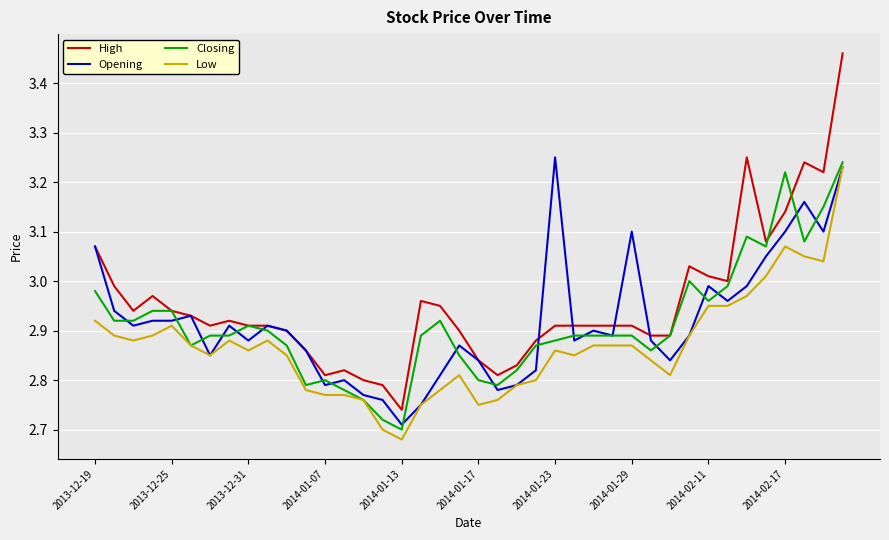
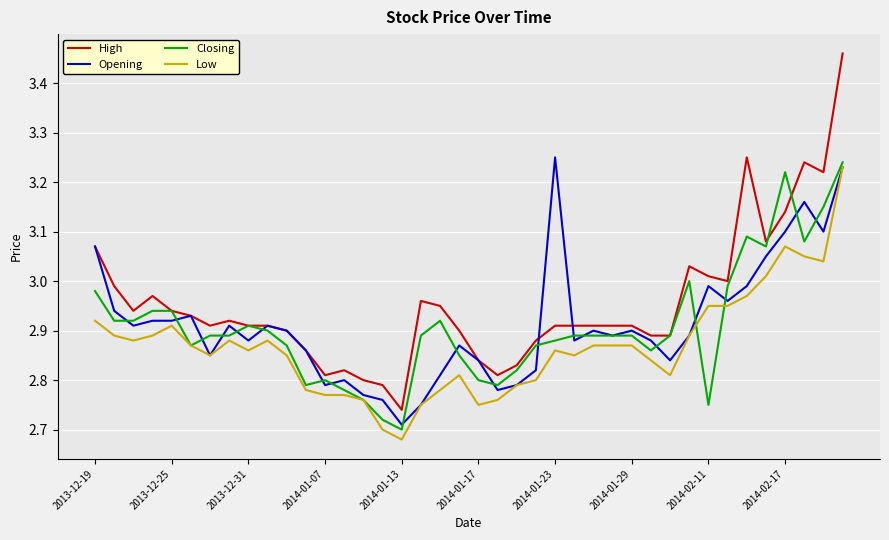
  {
    "High": {
      "2014-01-07": 2.81,
      "2014-01-13": 2.74,
      "2014-01-23": 2.91,
      "2014-01-29": 2.91,
      "2014-02-11": 3.01,
      "2014-02-17": 3.14
    },
    "Opening": {
      "2013-12-25": 2.92,
      "2013-12-31": 2.88,
      "2014-01-07": 2.79,
      "2014-01-13": 2.71,
      "2014-01-23": 3.25,
-     "2014-01-29": 3.1,
+     "2014-01-29": 2.9,
      "2014-02-11": 2.99,
      "2014-02-17": 3.1
    },
    "Closing": {
      "2013-12-19": 2.98,
      "2014-01-07": 2.80,
      "2014-01-13": 2.70,
      "2014-01-17": 2.80,
      "2014-01-23": 2.88,
      "2014-01-29": 2.89,
-     "2014-02-11": 2.96,
+     "2014-02-11": 2.75,
      "2014-02-17": 3.22
    },
    "Low": {
      "2013-12-19": 2.92,
      "2013-12-25": 2.91,
      "2013-12-31": 2.86,
      "2014-01-07": 2.77,
      "2014-01-13": 2.68,
      "2014-01-17": 2.75,
      "2014-01-23": 2.86,
      "2014-01-29": 2.87,
      "2014-02-11": 2.95,
      "2014-02-17": 3.07
    }
  }
